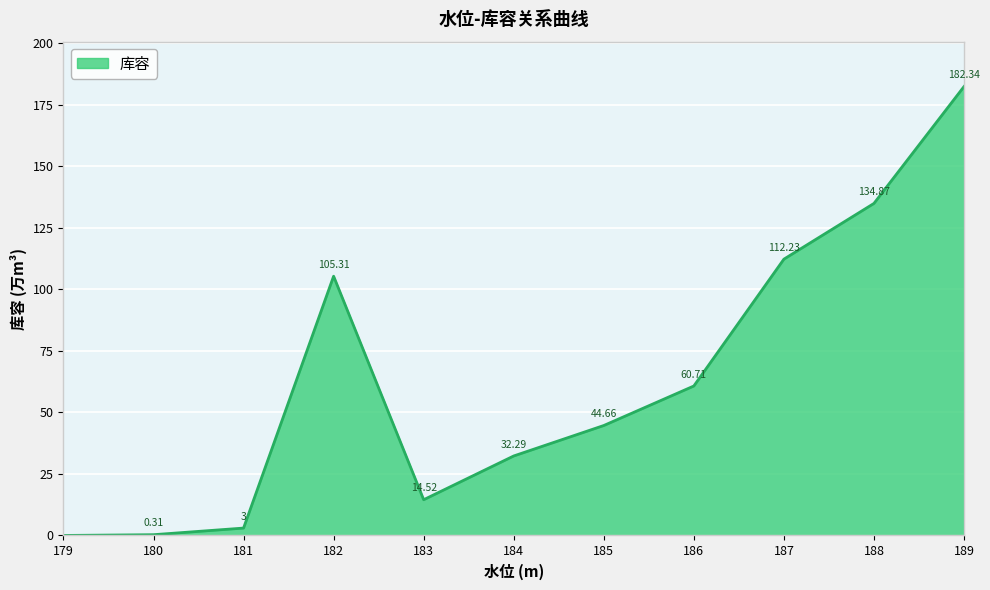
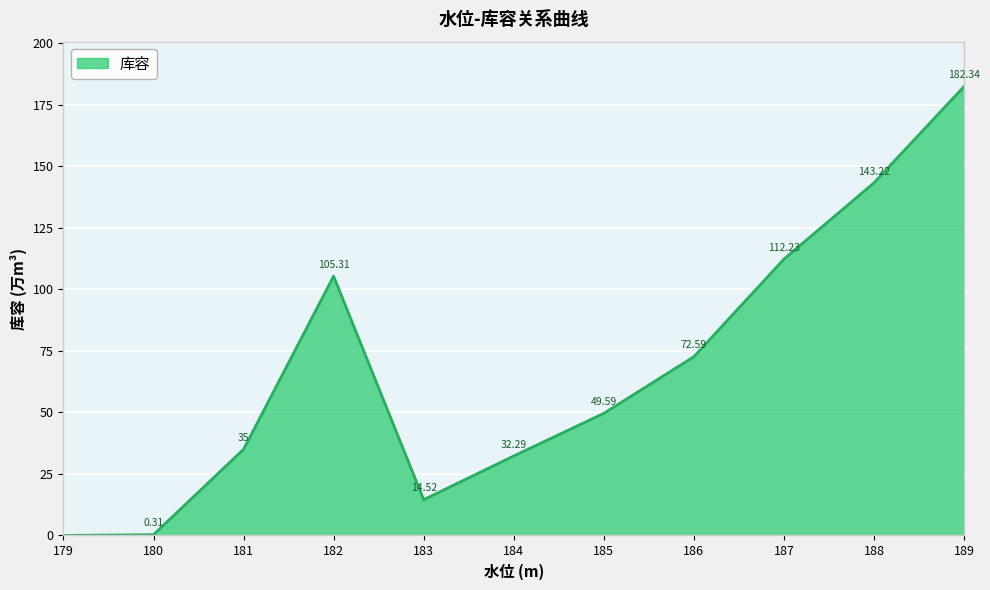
  {
    "180": 0.31,
-   "181": 3,
+   "181": 35,
    "182": 105.31,
    "183": 14.52,
    "184": 32.29,
-   "185": 44.66,
-   "186": 60.71,
+   "185": 49.59,
+   "186": 72.59,
    "187": 112.23,
-   "188": 134.87,
+   "188": 143.22,
    "189": 182.34
  }
